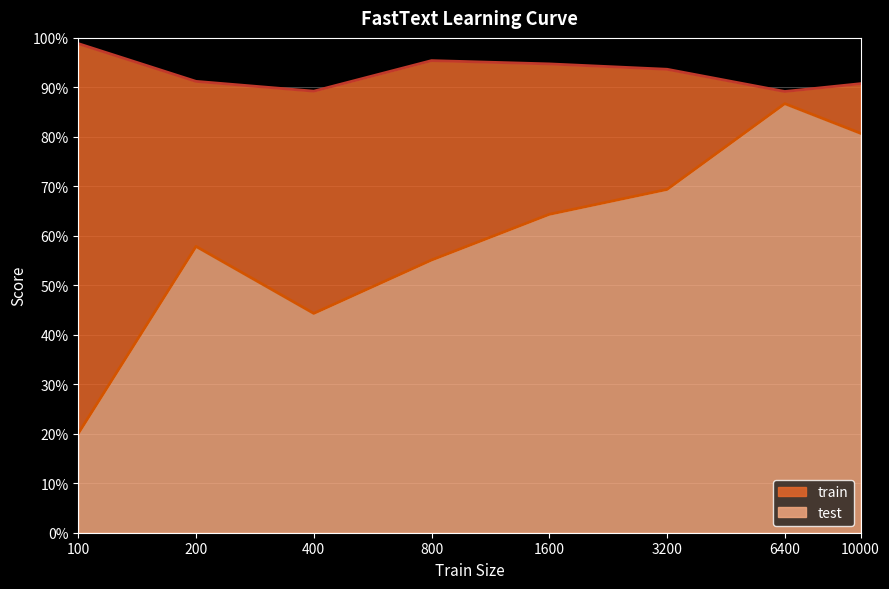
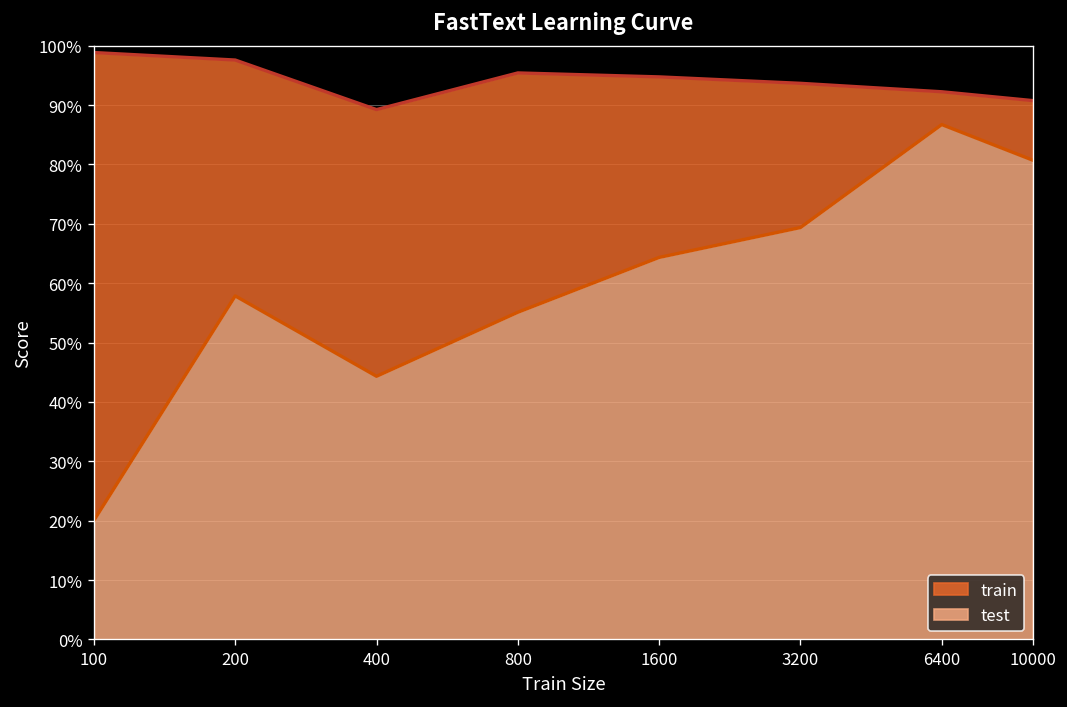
  {
    "train": {
      "100": "99%",
-     "200": "91%",
+     "200": "98%",
      "400": "89%",
      "800": "95%",
      "1600": "95%",
      "3200": "94%",
-     "6400": "89%",
+     "6400": "92%",
      "10000": "91%"
    },
    "test": {
      "100": "20%",
      "200": "58%",
      "400": "44%",
      "800": "55%",
      "1600": "64%",
      "3200": "69%",
      "6400": "87%",
      "10000": "81%"
    }
  }
